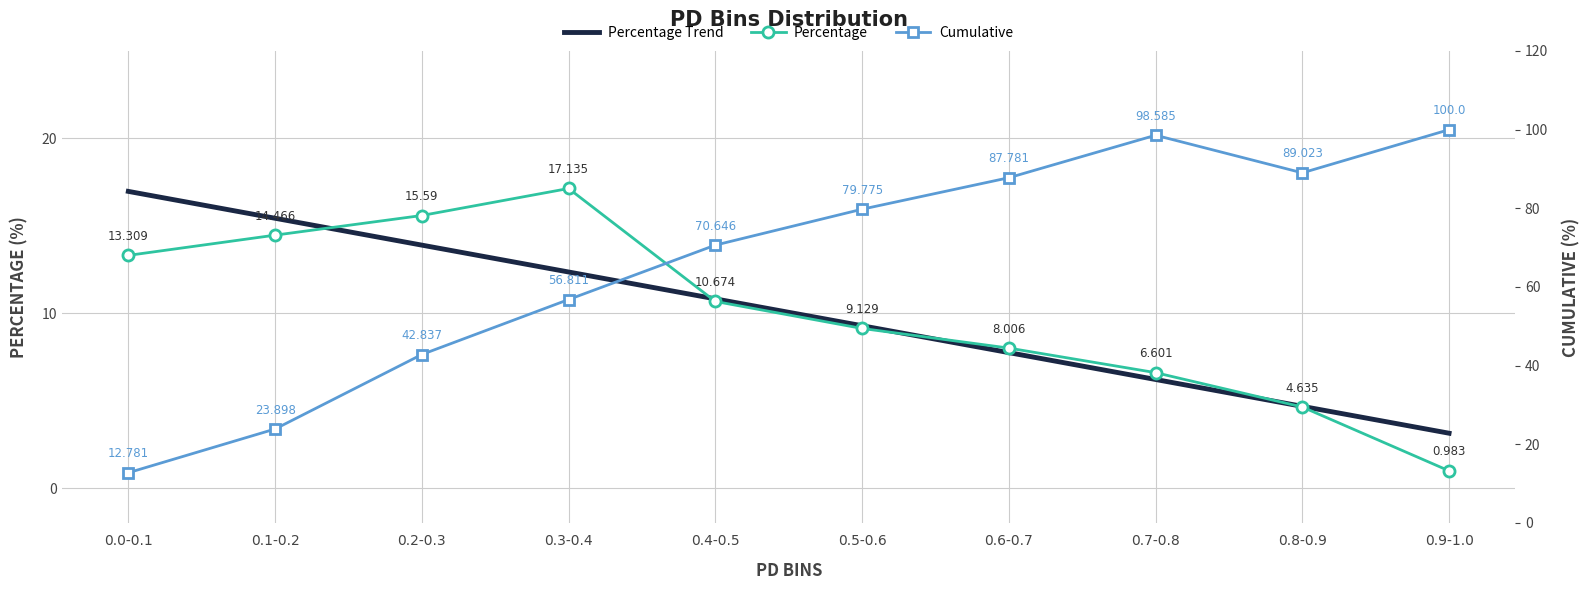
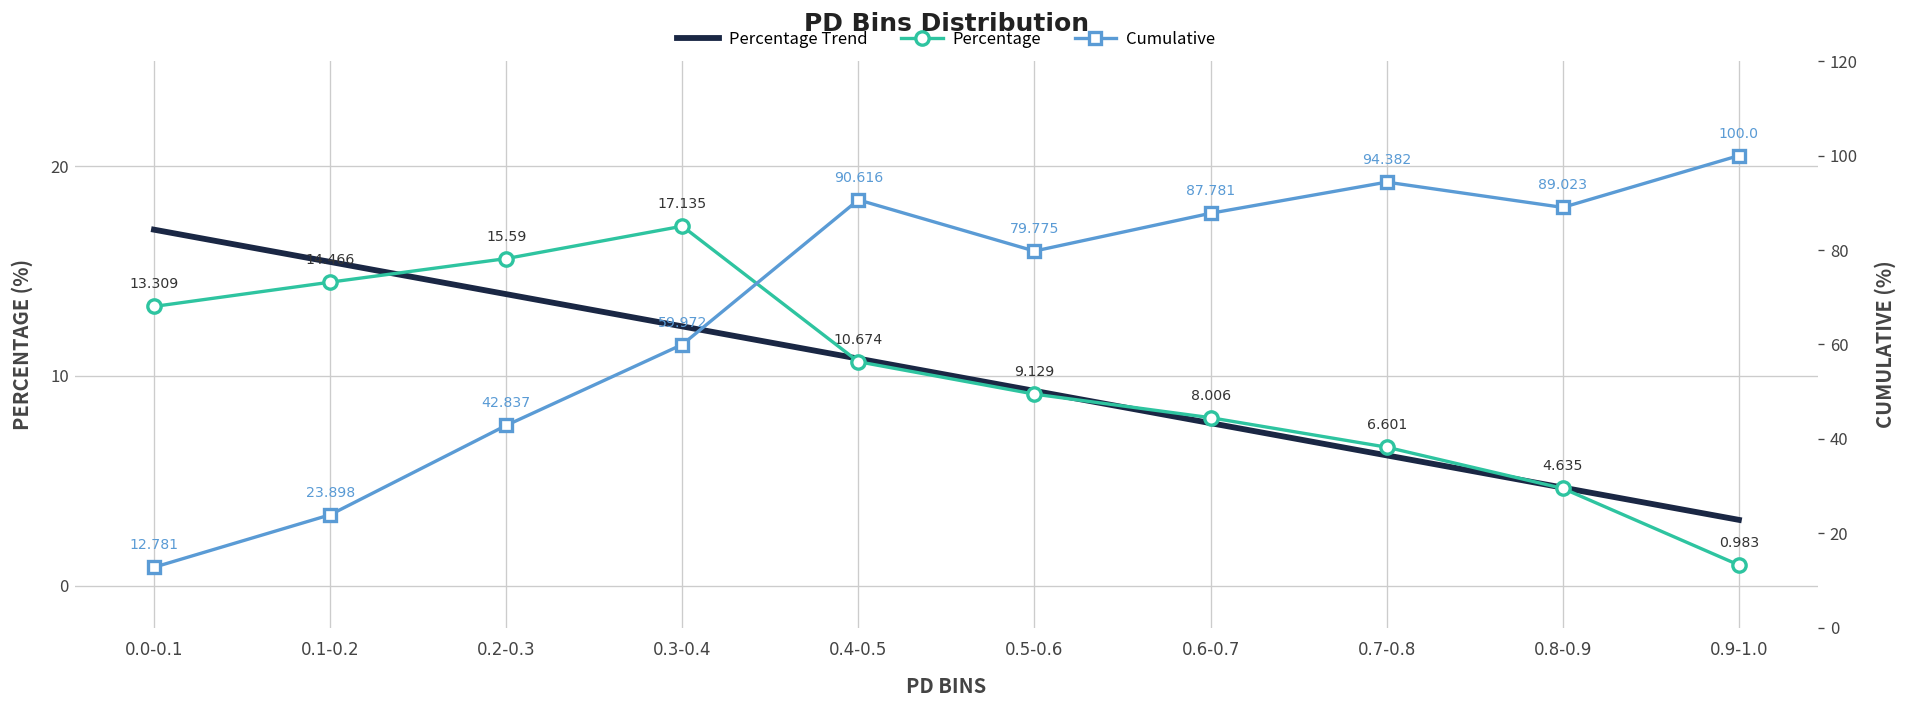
  {
    "Percentage": {
      "0.0-0.1": 13.309,
      "0.2-0.3": 15.59,
      "0.3-0.4": 17.135,
      "0.5-0.6": 9.129,
      "0.6-0.7": 8.006,
      "0.7-0.8": 6.601,
      "0.9-1.0": 0.983
    },
    "Cumulative": {
      "0.0-0.1": 12.781,
      "0.1-0.2": 23.898,
      "0.2-0.3": 42.837,
-     "0.3-0.4": 56.811,
-     "0.4-0.5": 70.646,
+     "0.3-0.4": 59.972,
+     "0.4-0.5": 90.616,
      "0.5-0.6": 79.775,
      "0.6-0.7": 87.781,
-     "0.7-0.8": 98.585,
+     "0.7-0.8": 94.382,
      "0.8-0.9": 89.023,
      "0.9-1.0": 100.0
    }
  }
